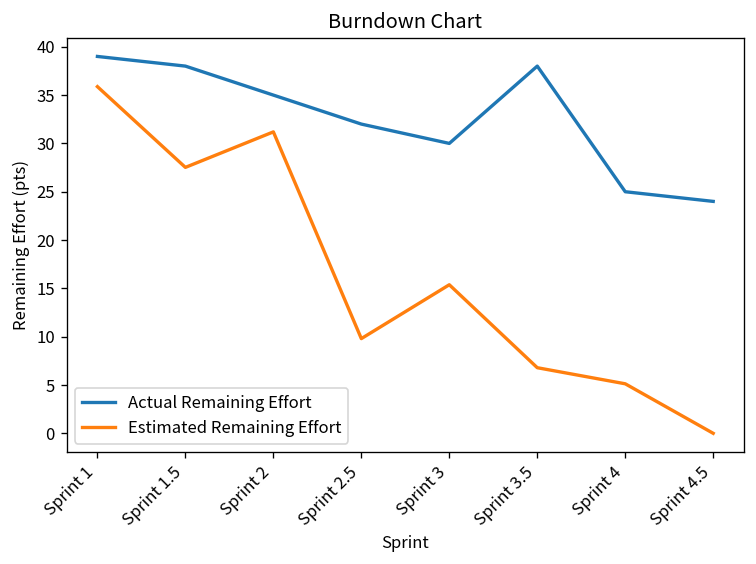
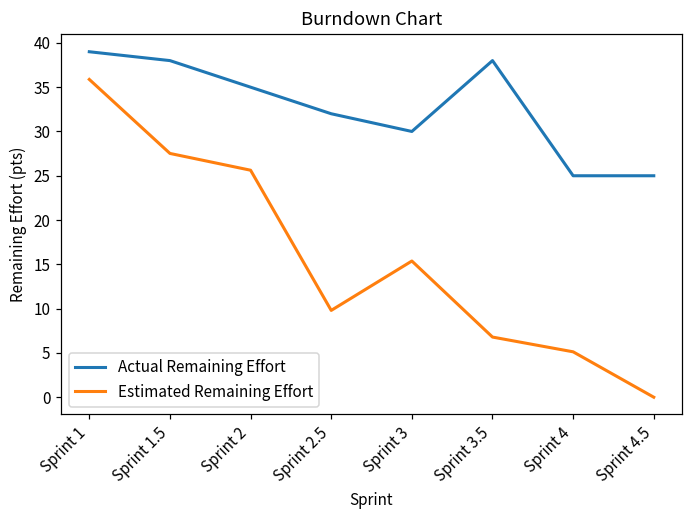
  {
    "Actual Remaining Effort": {
      "Sprint 1": 39,
      "Sprint 1.5": 38,
      "Sprint 2": 35,
      "Sprint 2.5": 32,
      "Sprint 3": 30,
      "Sprint 3.5": 38,
      "Sprint 4": 25,
-     "Sprint 4.5": 24
+     "Sprint 4.5": 25
    },
    "Estimated Remaining Effort": {
      "Sprint 1": 36,
      "Sprint 1.5": 28,
-     "Sprint 2": 31,
+     "Sprint 2": 26,
      "Sprint 2.5": 10,
      "Sprint 3": 15,
      "Sprint 3.5": 7,
      "Sprint 4": 5,
      "Sprint 4.5": 0
    }
  }
